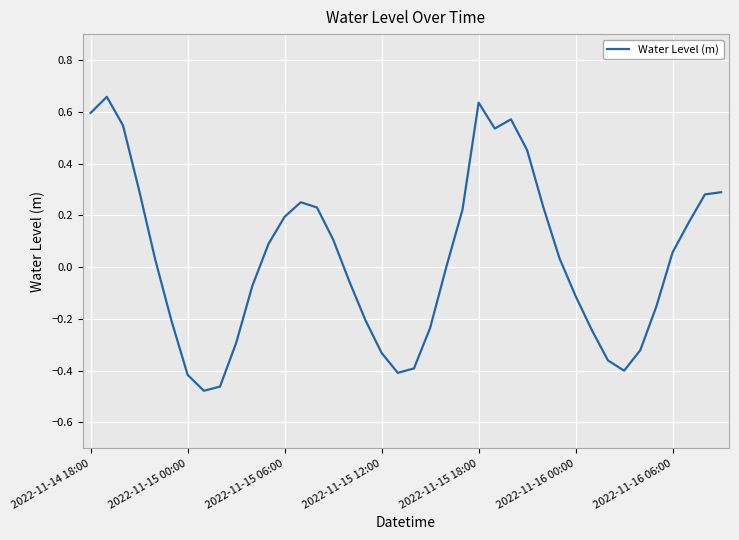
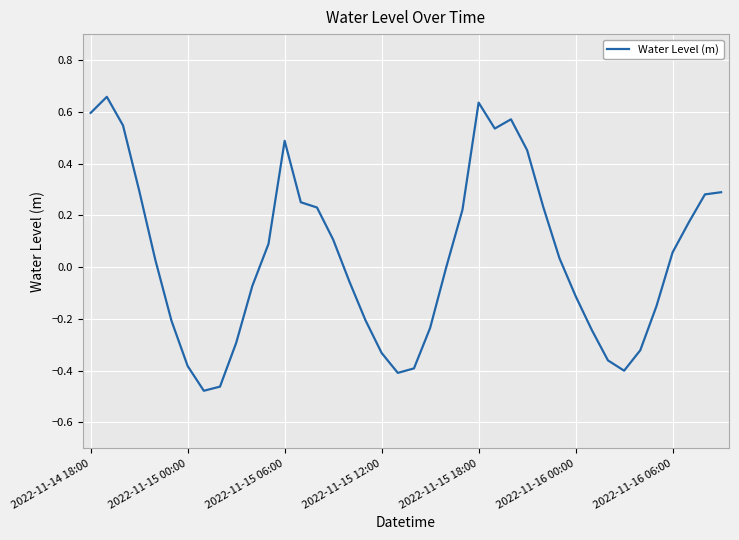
  {
    "2022-11-14 18:00": 0.60,
-   "2022-11-15 00:00": -0.42,
-   "2022-11-15 06:00": 0.19,
+   "2022-11-15 00:00": -0.38,
+   "2022-11-15 06:00": 0.49,
    "2022-11-15 12:00": -0.33,
    "2022-11-15 18:00": 0.64,
    "2022-11-16 00:00": -0.11,
    "2022-11-16 06:00": 0.06
  }
